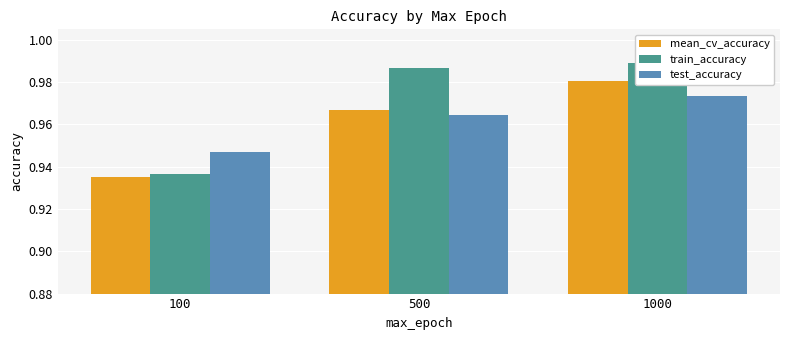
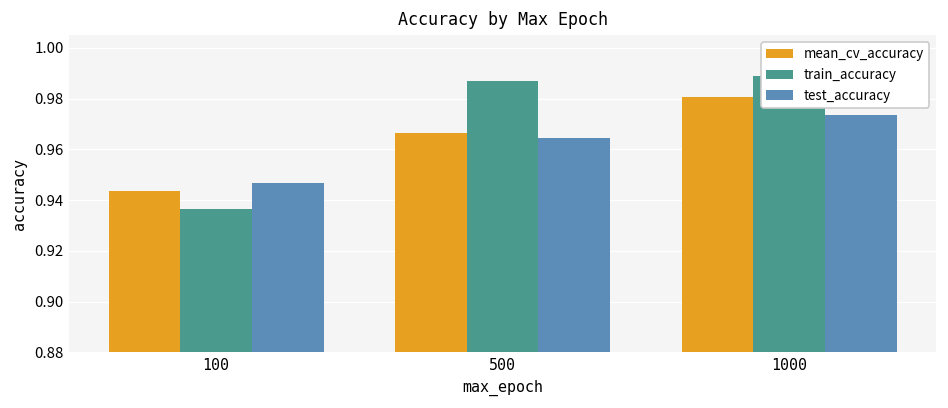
  {
    "mean_cv_accuracy": {
-     "100": 0.935,
+     "100": 0.944,
      "500": 0.967,
      "1000": 0.981
    }
  }
